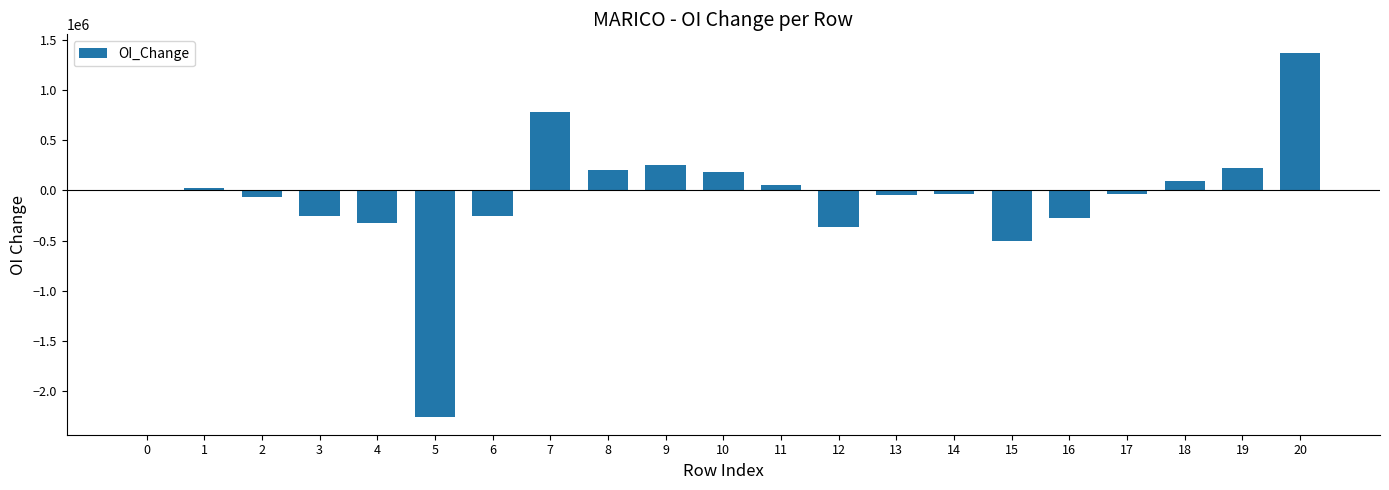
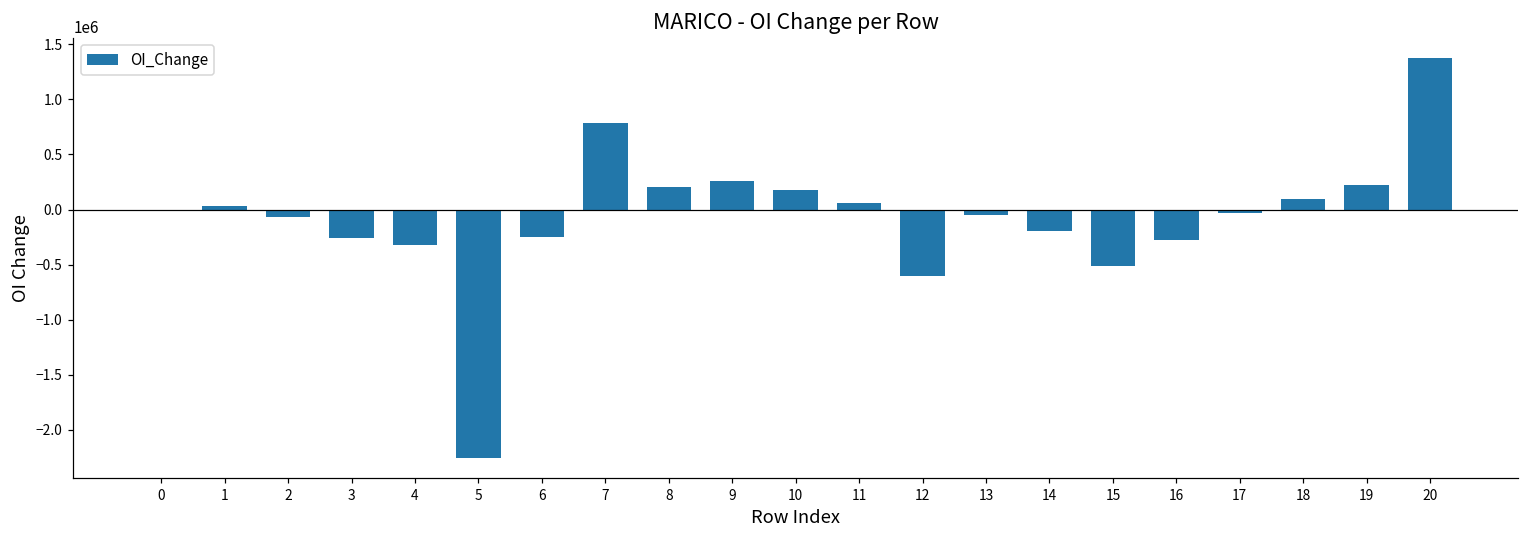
  {
    "0": 0,
    "1": 30000,
    "2": -70000,
    "3": -250000,
    "4": -330000,
    "5": -2260000,
    "6": -250000,
    "7": 780000,
    "8": 210000,
    "9": 260000,
    "10": 180000,
    "11": 60000,
-   "12": -360000,
+   "12": -610000,
    "13": -50000,
-   "14": -40000,
+   "14": -200000,
    "15": -510000,
    "16": -270000,
    "17": -30000,
    "18": 100000,
    "19": 220000,
    "20": 1380000
  }
